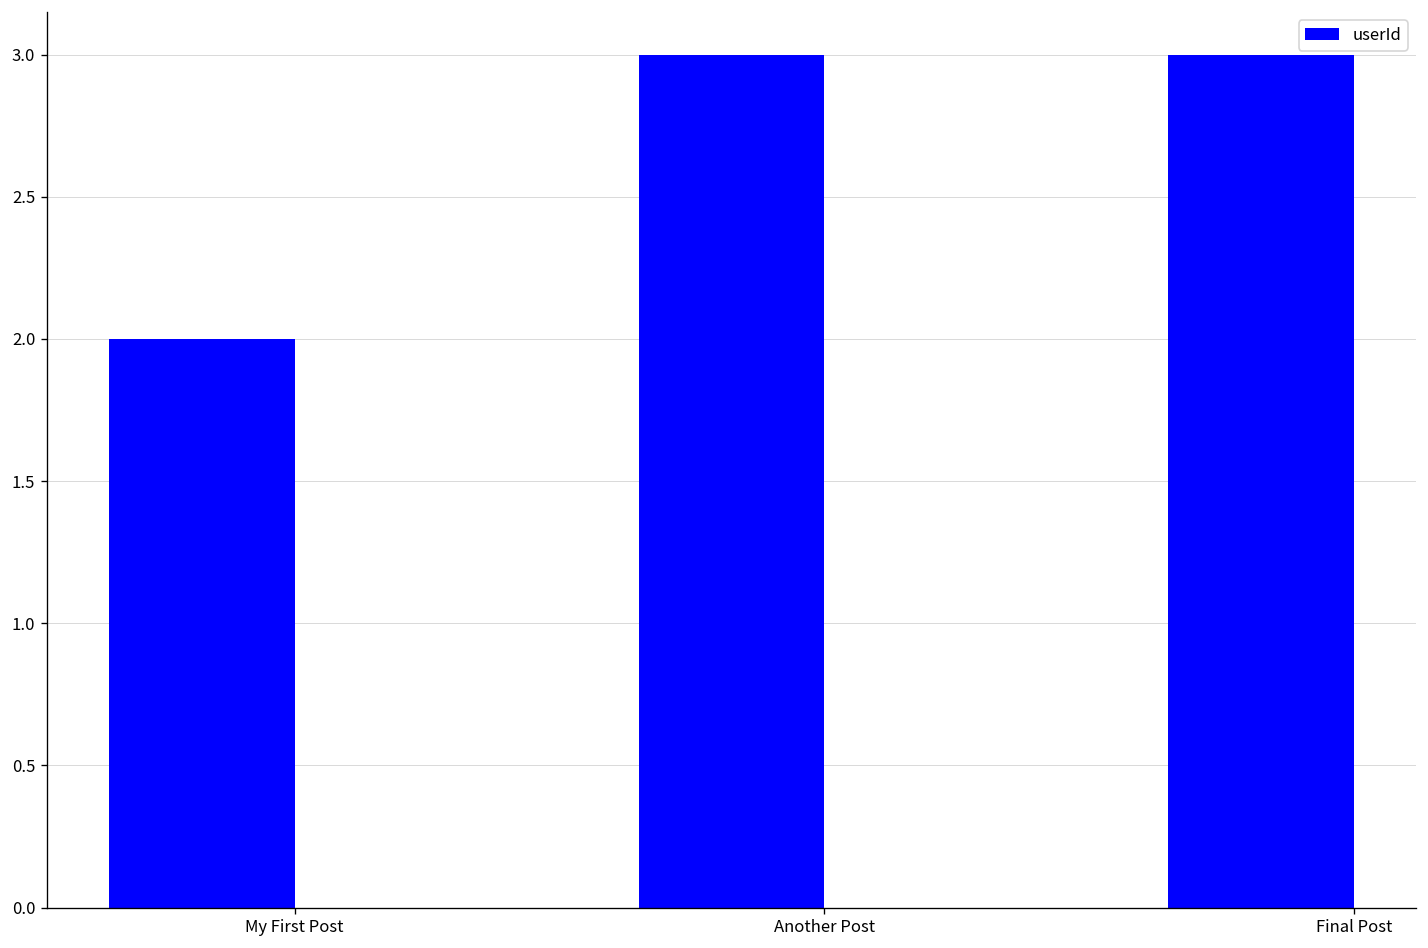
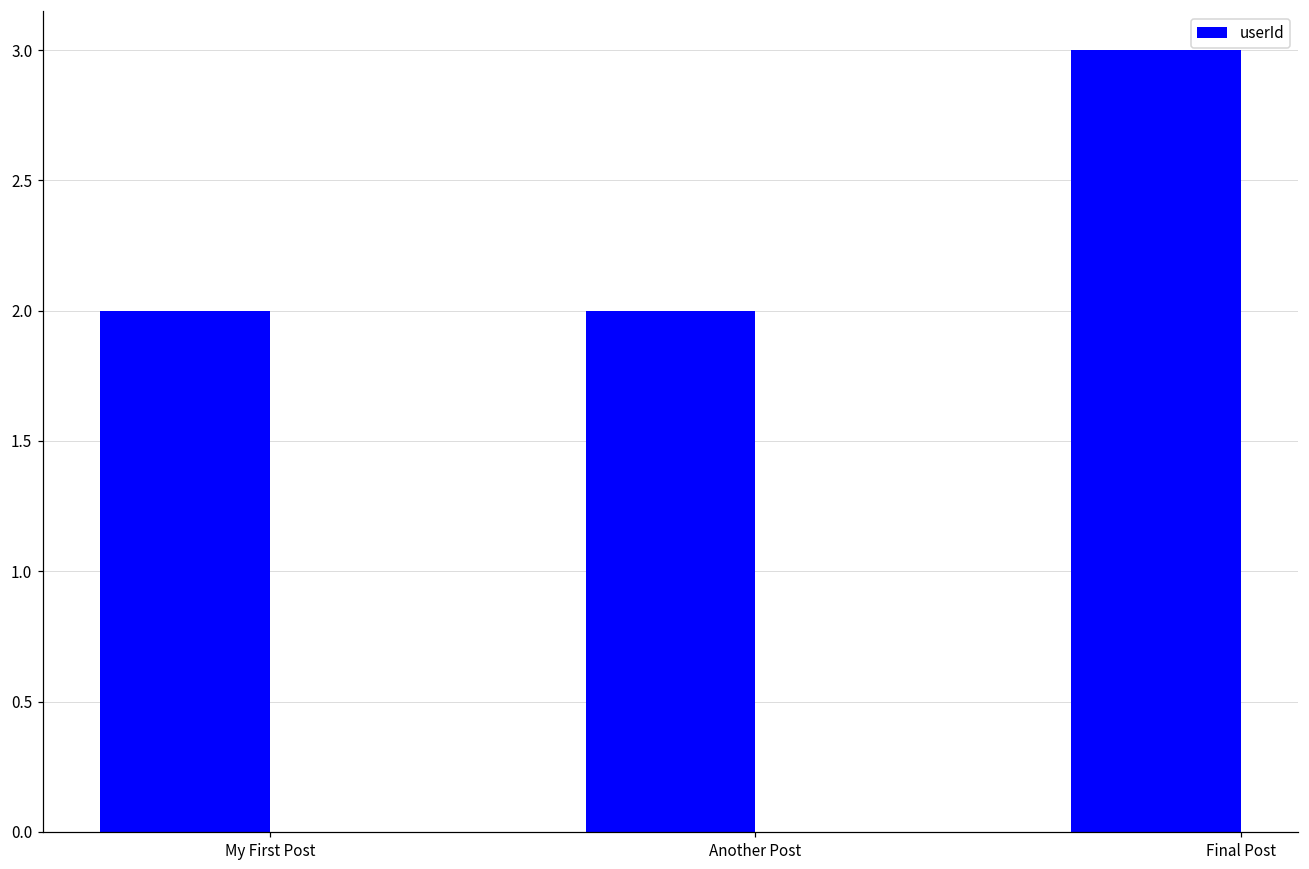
  {
    "My First Post": 2,
-   "Another Post": 3,
+   "Another Post": 2,
    "Final Post": 3
  }
